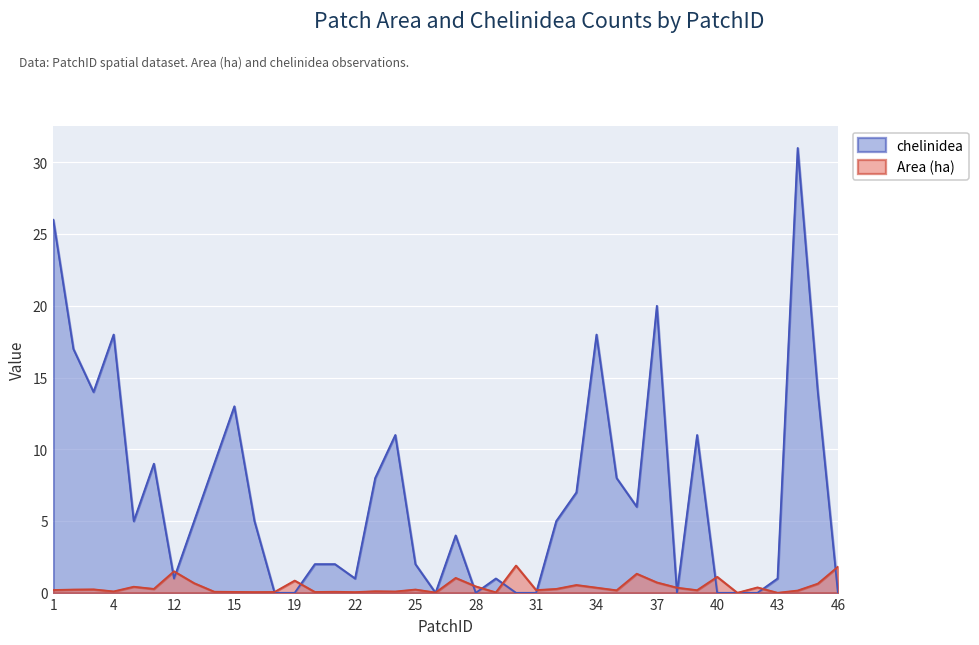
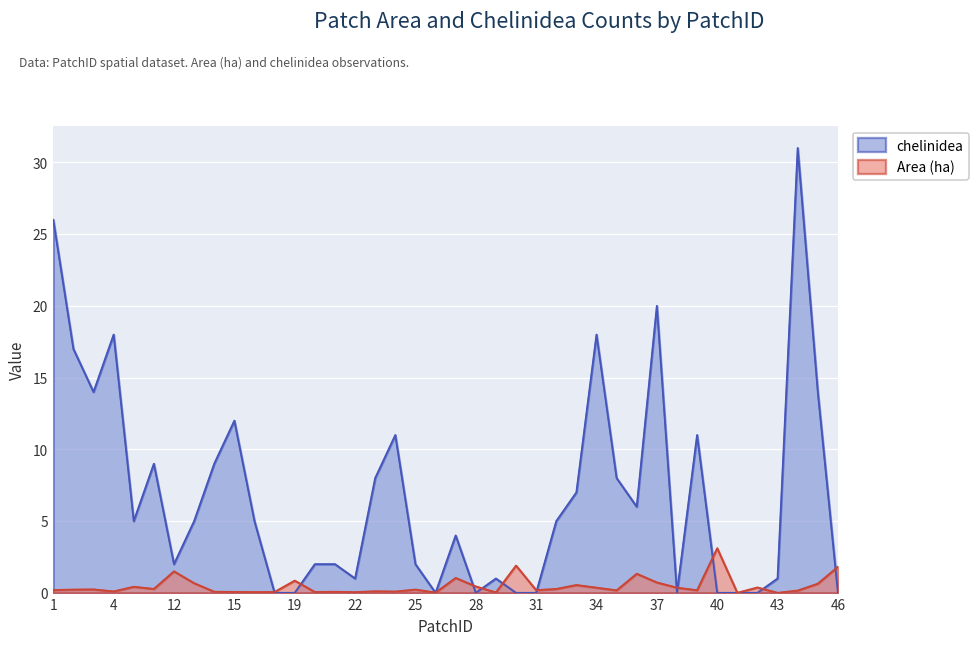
  {
    "chelinidea": {
-     "12": 1,
-     "15": 13,
+     "12": 2,
+     "15": 12,
      "40": 0,
      "43": 1,
      "46": 0
    },
    "Area (ha)": {
      "12": 1.5,
      "15": 0.1,
-     "40": 1.1,
+     "40": 3.1,
      "43": 0.0,
      "46": 1.8
    }
  }
